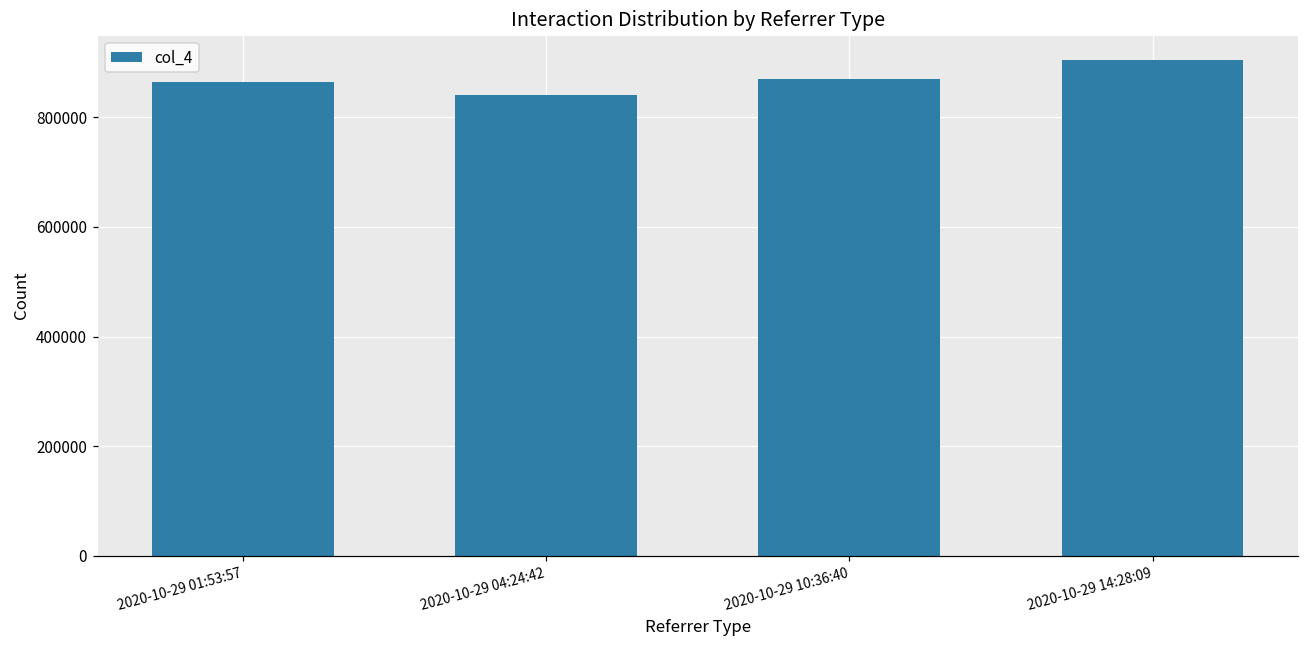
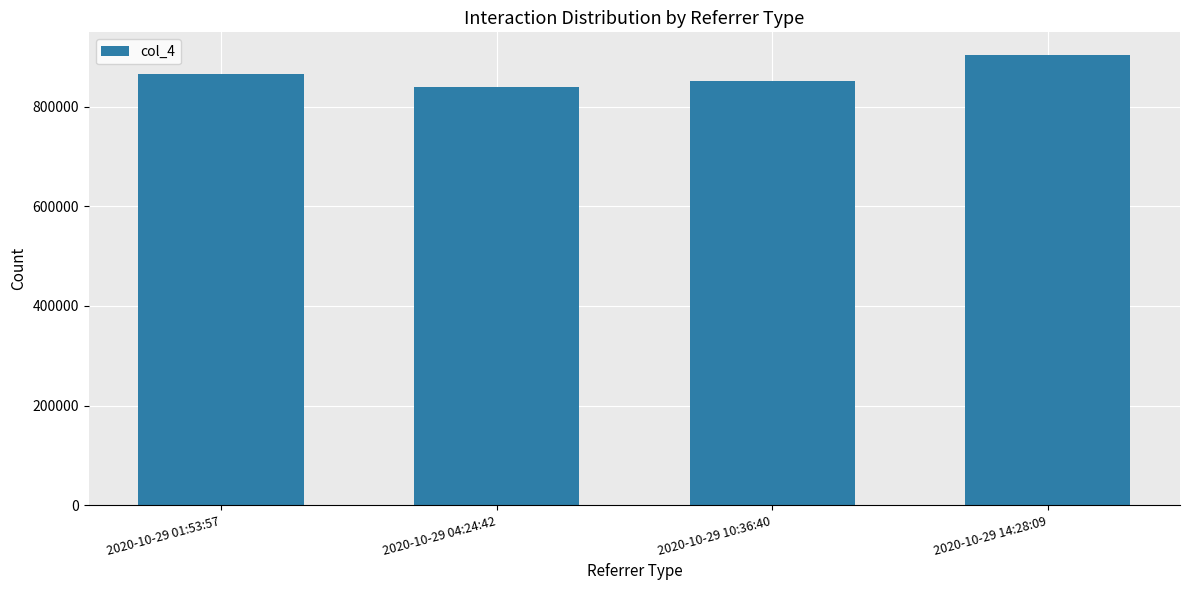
  {
    "2020-10-29 01:53:57": 860000,
    "2020-10-29 04:24:42": 840000,
-   "2020-10-29 10:36:40": 870000,
+   "2020-10-29 10:36:40": 850000,
    "2020-10-29 14:28:09": 900000
  }
